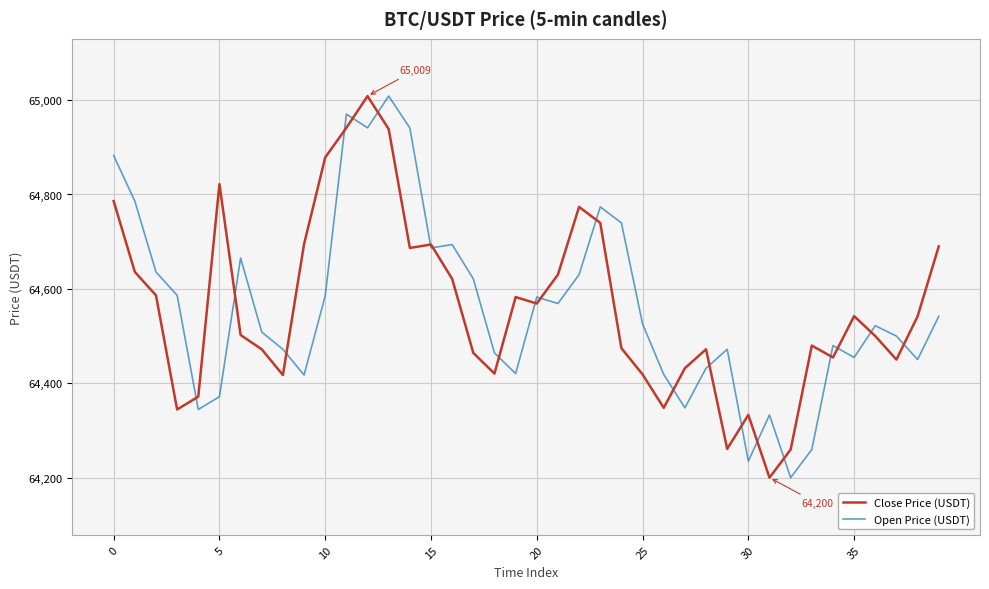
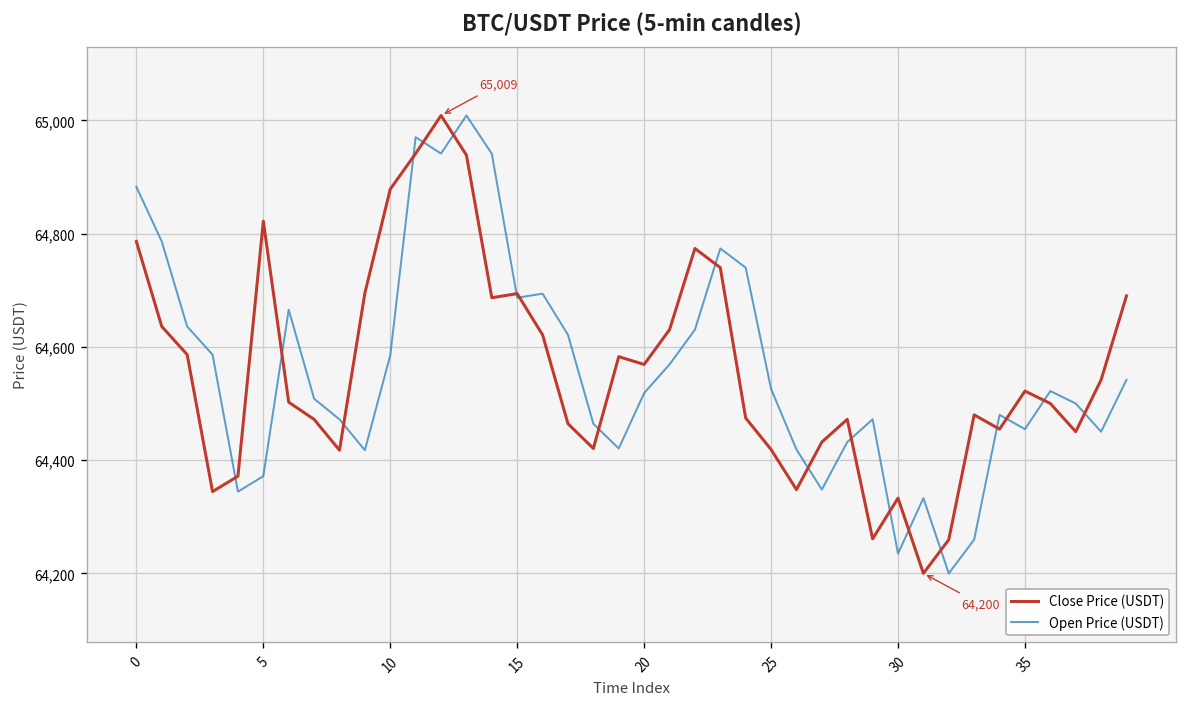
  {
    "Close Price (USDT)": {
      "0": "64,790",
      "5": "64,820",
      "10": "64,880",
      "15": "64,690",
      "20": "64,570",
      "25": "64,420",
      "30": "64,330",
-     "35": "64,540"
+     "35": "64,520"
    },
    "Open Price (USDT)": {
      "0": "64,880",
      "5": "64,370",
      "10": "64,590",
      "15": "64,690",
-     "20": "64,580",
+     "20": "64,520",
      "25": "64,530",
      "30": "64,230",
      "35": "64,450"
    }
  }
